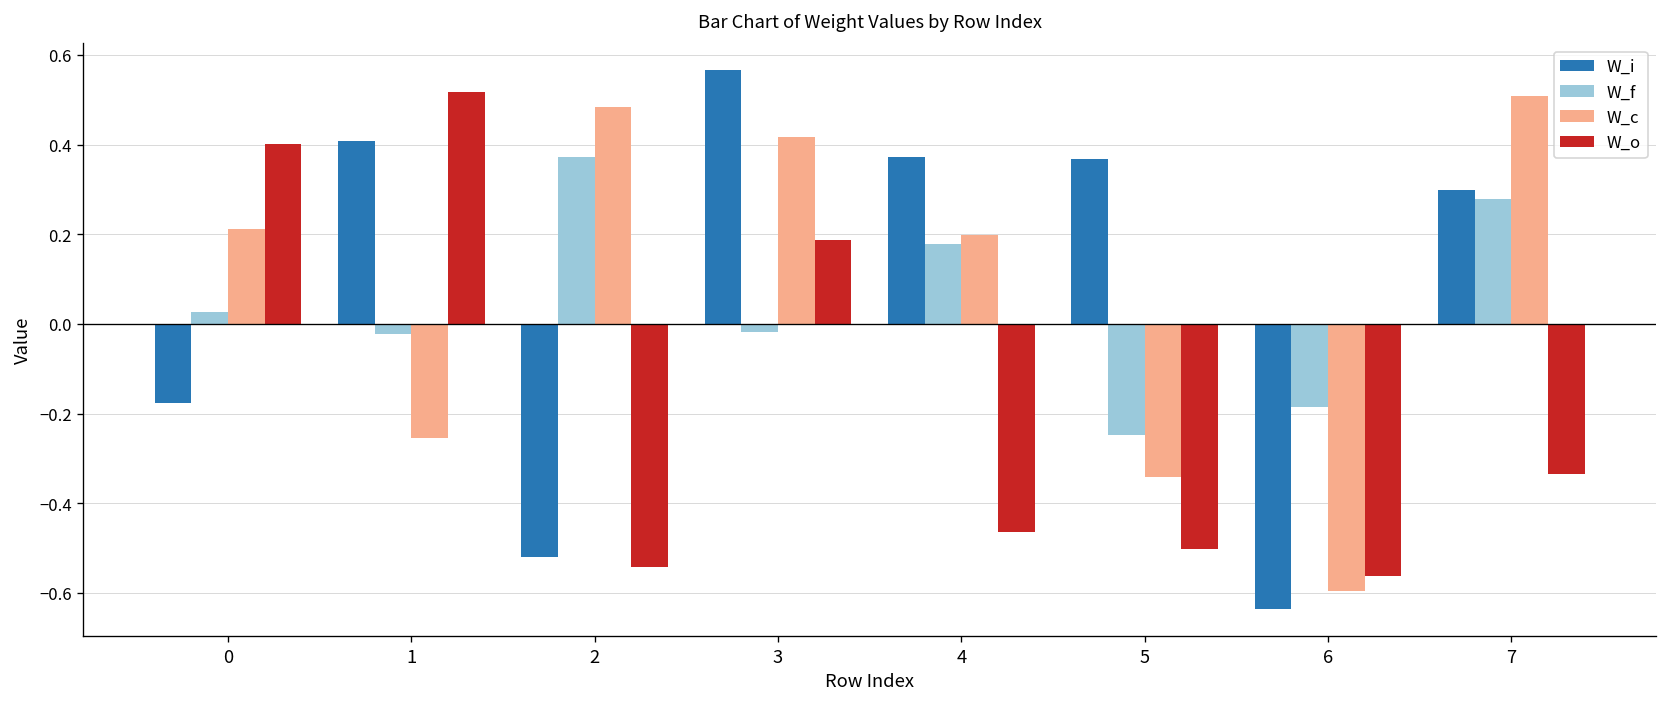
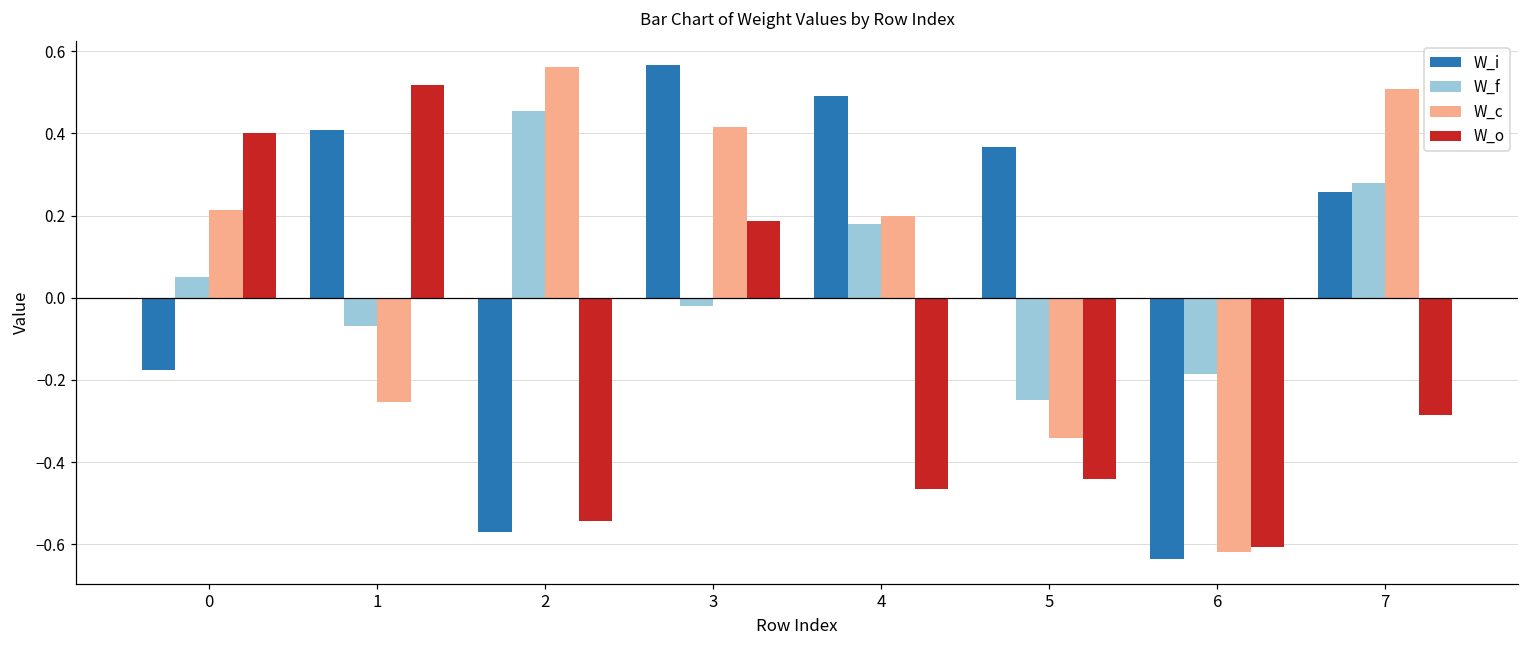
  {
    "W_i": {
      "0": -0.18,
      "1": 0.41,
-     "2": -0.52,
+     "2": -0.57,
      "3": 0.57,
-     "4": 0.37,
+     "4": 0.49,
      "5": 0.37,
      "6": -0.64,
-     "7": 0.30
+     "7": 0.26
    },
    "W_f": {
-     "0": 0.03,
-     "1": -0.02,
-     "2": 0.37,
+     "0": 0.05,
+     "1": -0.07,
+     "2": 0.45,
      "3": -0.02,
      "4": 0.18,
      "5": -0.25,
      "6": -0.18,
      "7": 0.28
    },
    "W_c": {
      "0": 0.21,
      "1": -0.25,
-     "2": 0.48,
+     "2": 0.56,
      "3": 0.42,
      "4": 0.20,
      "5": -0.34,
-     "6": -0.60,
+     "6": -0.62,
      "7": 0.51
    },
    "W_o": {
      "0": 0.40,
      "1": 0.52,
      "2": -0.54,
      "3": 0.19,
      "4": -0.46,
-     "5": -0.50,
-     "6": -0.56,
-     "7": -0.34
+     "5": -0.44,
+     "6": -0.61,
+     "7": -0.29
    }
  }
